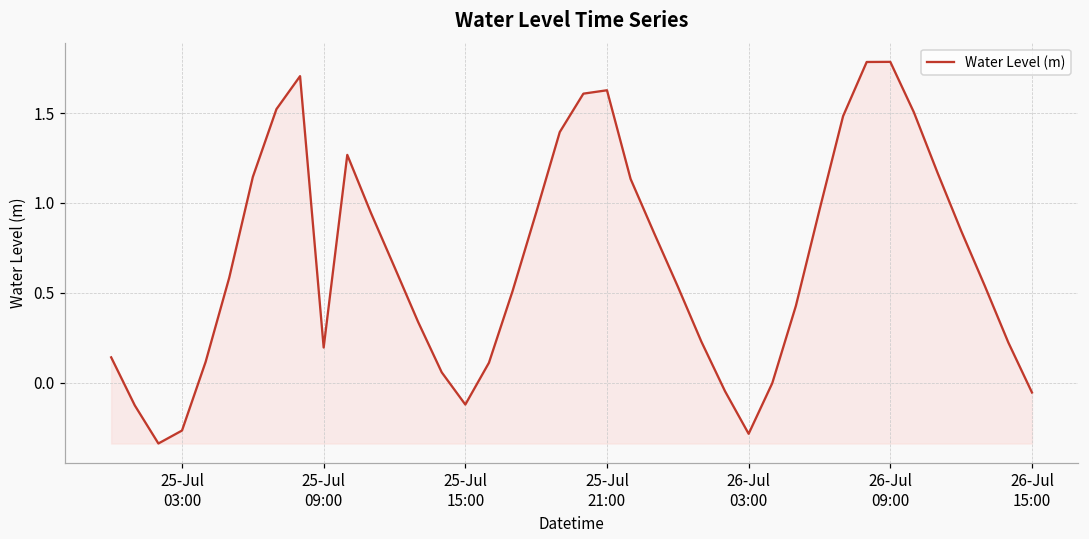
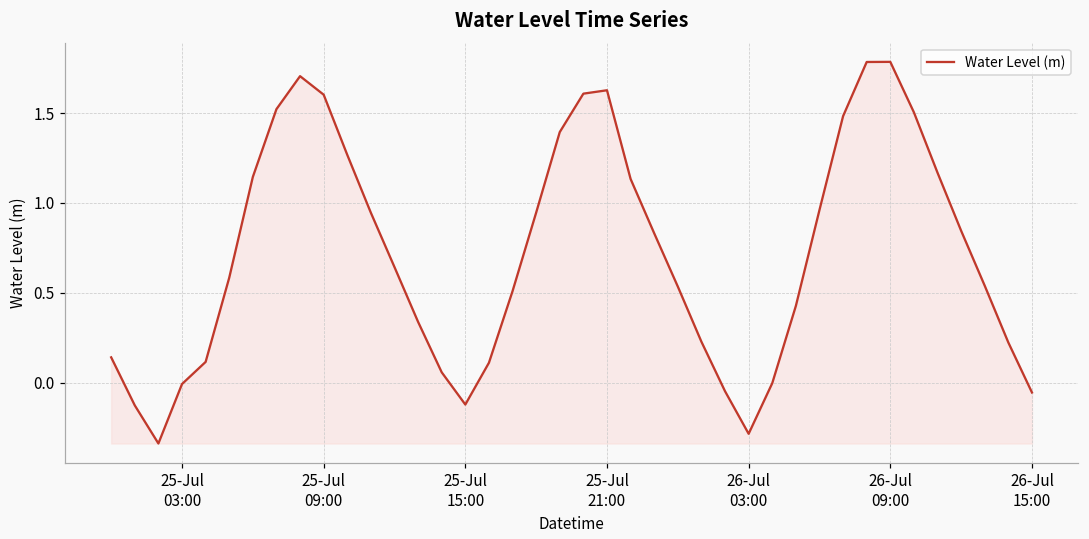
  {
-   "25-Jul 03:00": -0.27,
-   "25-Jul 09:00": 0.20,
+   "25-Jul 03:00": -0.01,
+   "25-Jul 09:00": 1.60,
    "25-Jul 15:00": -0.12,
    "25-Jul 21:00": 1.63,
    "26-Jul 03:00": -0.28,
    "26-Jul 09:00": 1.78,
    "26-Jul 15:00": -0.05
  }
